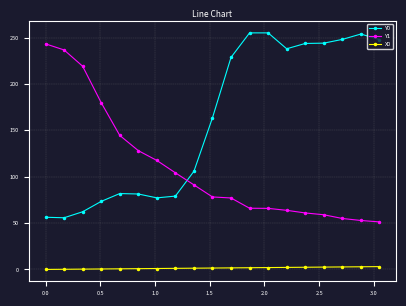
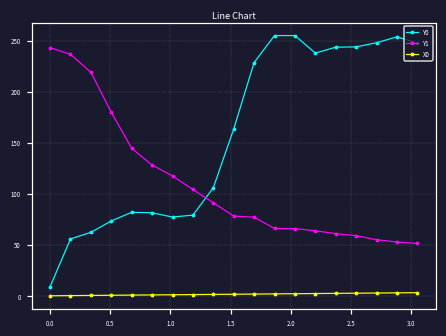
  {
    "Y0": {
-     "0.0": 60
+     "0.0": 10
    },
    "Y1": {
      "0.0": 240
    },
    "X0": {
      "0.0": 0
    }
  }
